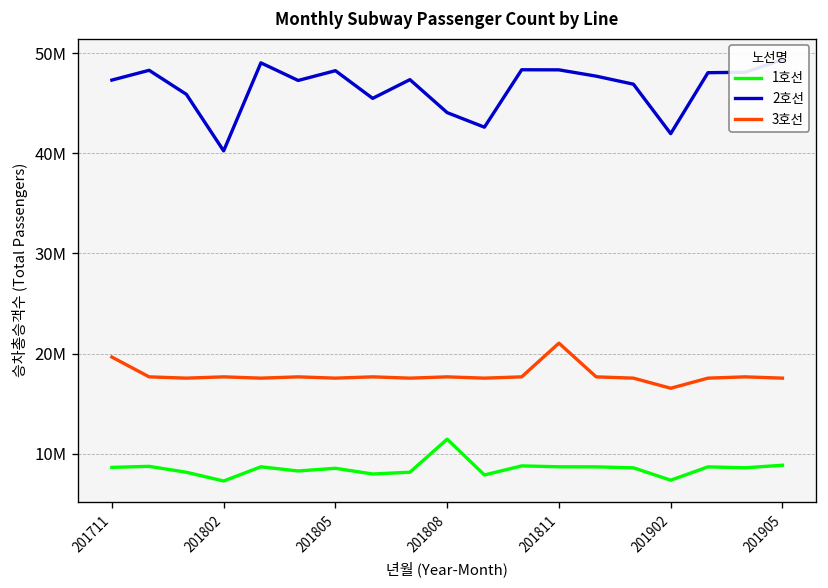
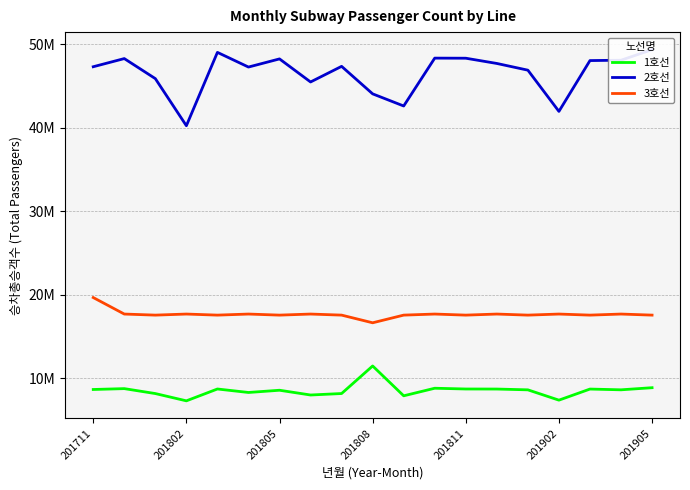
  {
    "1호선": {
      "201711": 9000000,
      "201802": 7000000,
      "201805": 9000000,
      "201808": 11000000,
      "201811": 9000000,
      "201902": 7000000,
      "201905": 9000000
    },
    "2호선": {
      "201711": 47000000,
      "201802": 40000000,
      "201805": 48000000,
      "201808": 44000000,
      "201811": 48000000,
      "201902": 42000000
    },
    "3호선": {
      "201711": 20000000,
      "201802": 18000000,
      "201805": 18000000,
-     "201808": 18000000,
-     "201811": 21000000,
-     "201902": 17000000,
+     "201808": 17000000,
+     "201811": 18000000,
+     "201902": 18000000,
      "201905": 18000000
    }
  }
